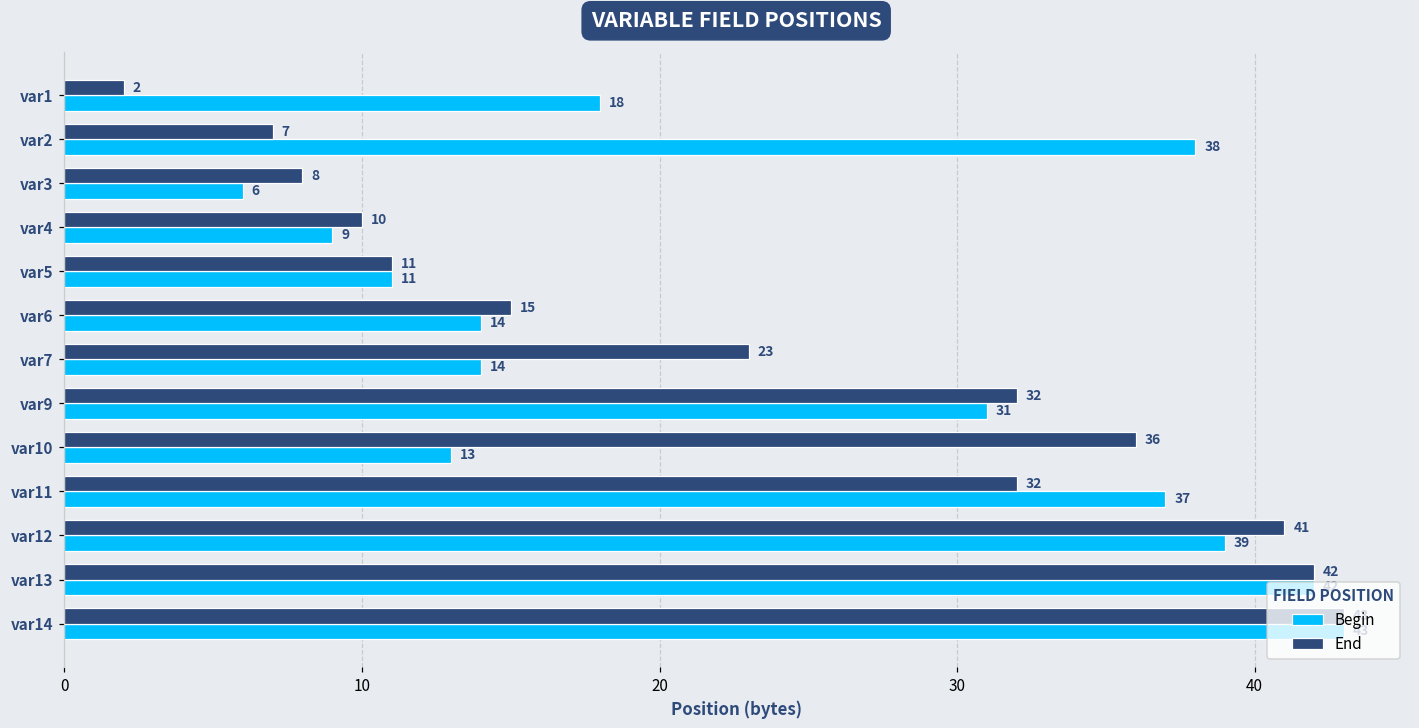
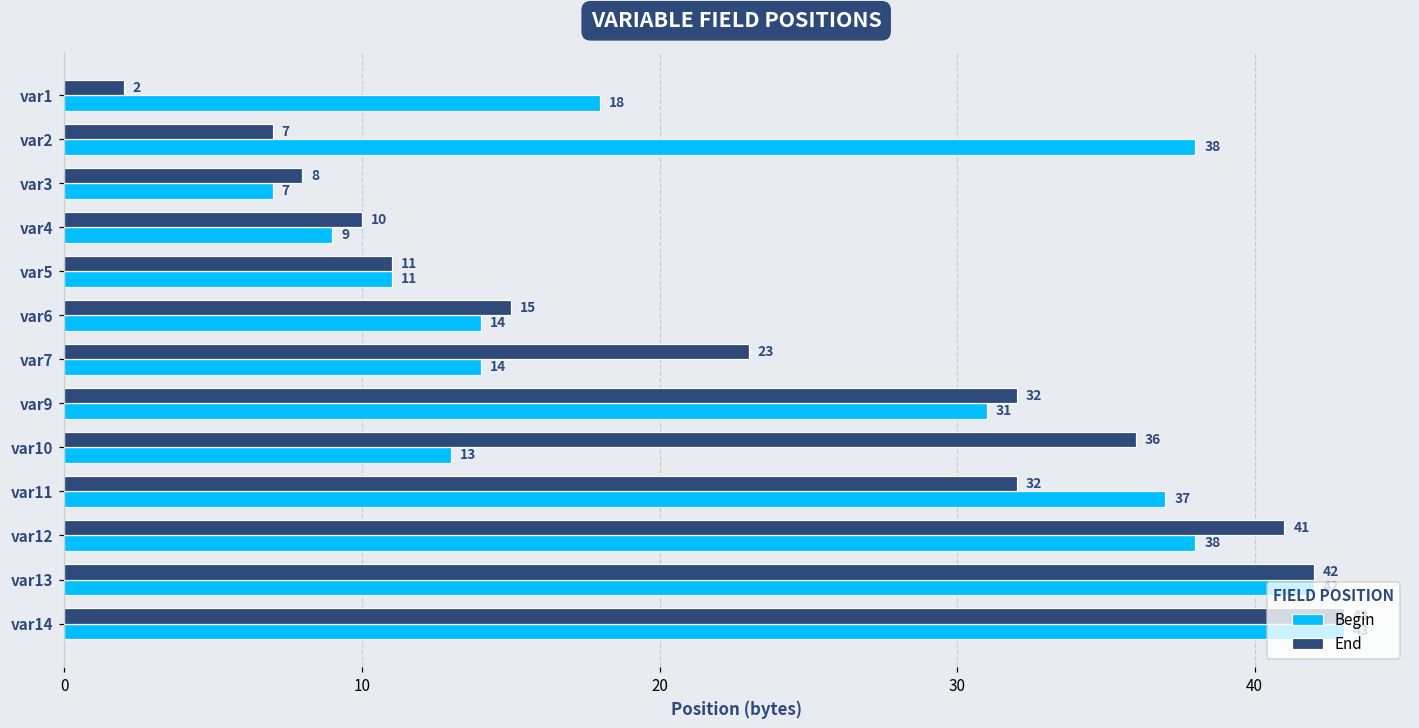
  {
    "Begin": {
      "var1": 18,
      "var2": 38,
-     "var3": 6,
+     "var3": 7,
      "var4": 9,
      "var5": 11,
      "var6": 14,
      "var7": 14,
      "var9": 31,
      "var10": 13,
      "var11": 37,
-     "var12": 39
+     "var12": 38
    },
    "End": {
      "var1": 2,
      "var2": 7,
      "var3": 8,
      "var4": 10,
      "var5": 11,
      "var6": 15,
      "var7": 23,
      "var9": 32,
      "var10": 36,
      "var11": 32,
      "var12": 41,
      "var13": 42
    }
  }
